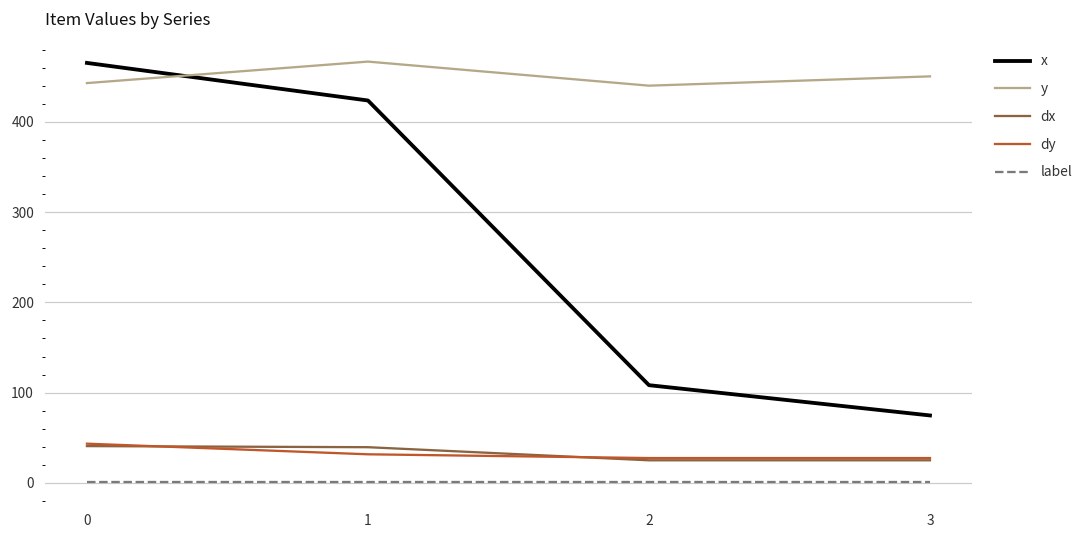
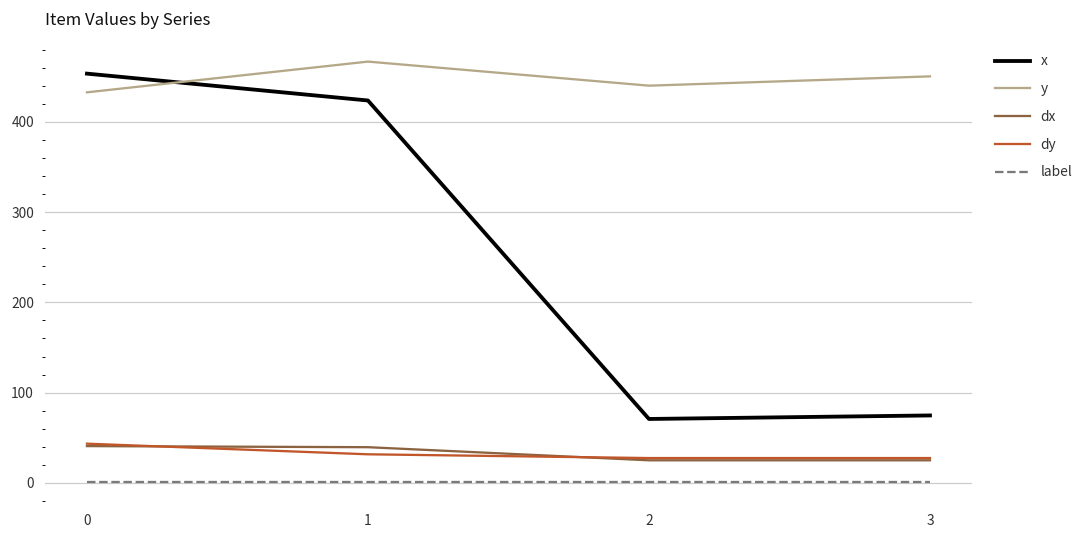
  {
    "x": {
-     "0": 470,
+     "0": 450,
      "1": 420,
-     "2": 110,
+     "2": 70,
      "3": 70
    },
    "y": {
-     "0": 440,
+     "0": 430,
      "1": 470,
      "2": 440,
      "3": 450
    },
    "label": {
      "0": 0,
      "1": 0,
      "2": 0,
      "3": 0
    }
  }
